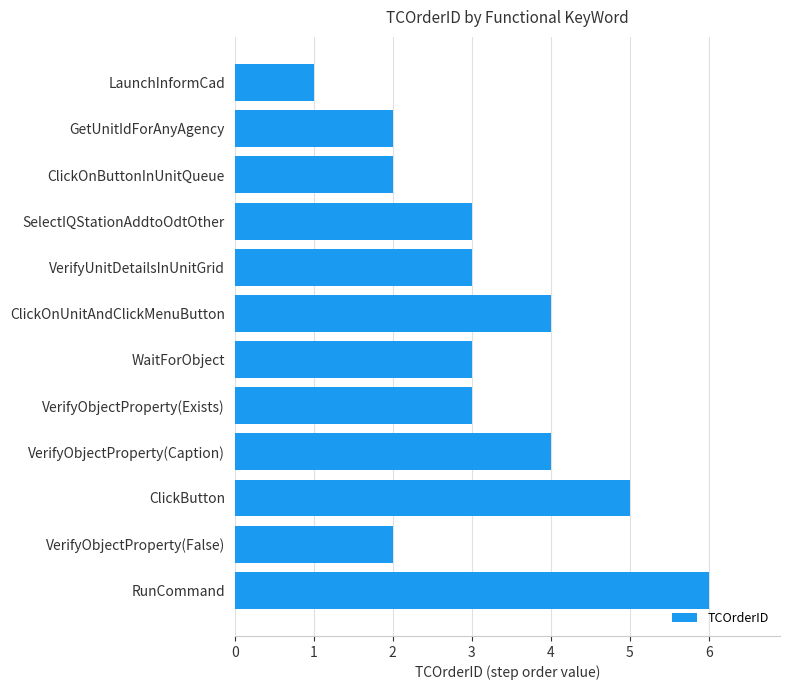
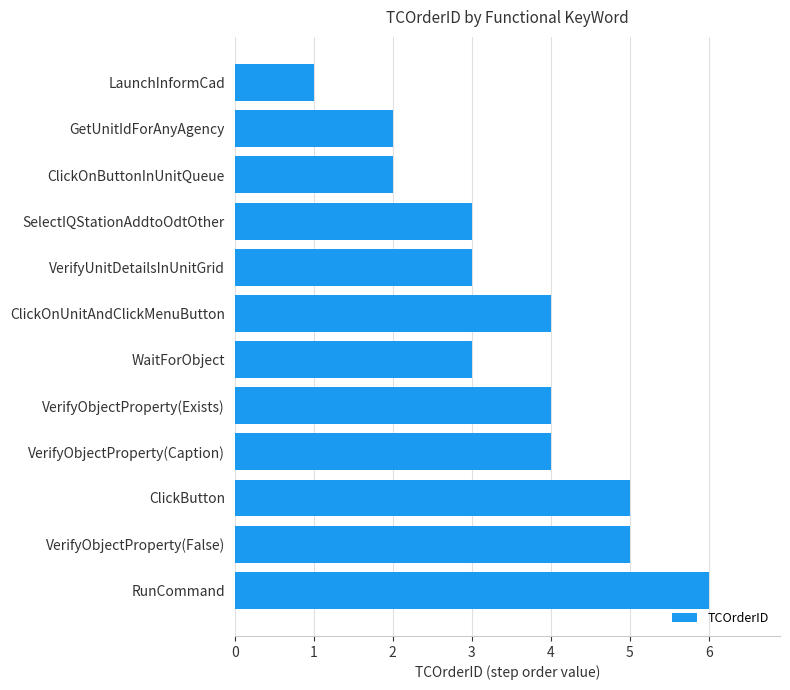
  {
    "LaunchInformCad": 1,
    "GetUnitIdForAnyAgency": 2,
    "ClickOnButtonInUnitQueue": 2,
    "SelectIQStationAddtoOdtOther": 3,
    "VerifyUnitDetailsInUnitGrid": 3,
    "ClickOnUnitAndClickMenuButton": 4,
    "WaitForObject": 3,
-   "VerifyObjectProperty(Exists)": 3,
+   "VerifyObjectProperty(Exists)": 4,
    "VerifyObjectProperty(Caption)": 4,
    "ClickButton": 5,
-   "VerifyObjectProperty(False)": 2,
+   "VerifyObjectProperty(False)": 5,
    "RunCommand": 6
  }
